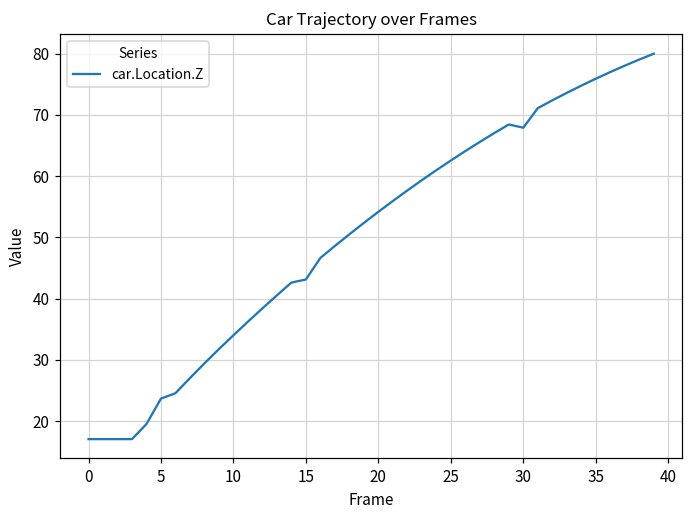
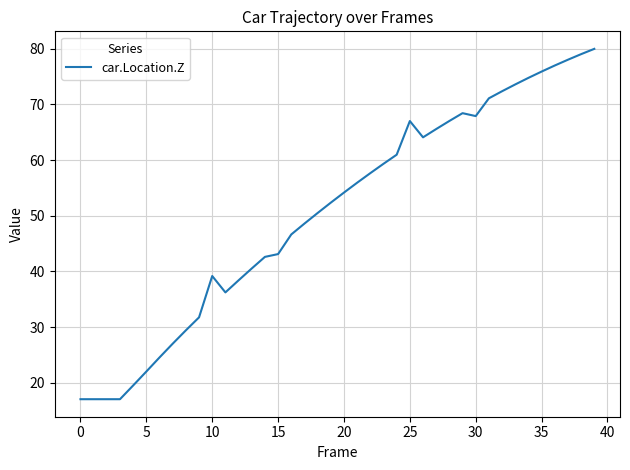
  {
    "0": 17,
-   "5": 24,
-   "10": 34,
+   "5": 22,
+   "10": 39,
    "15": 43,
    "20": 54,
-   "25": 63,
+   "25": 67,
    "30": 68,
    "35": 76
  }
